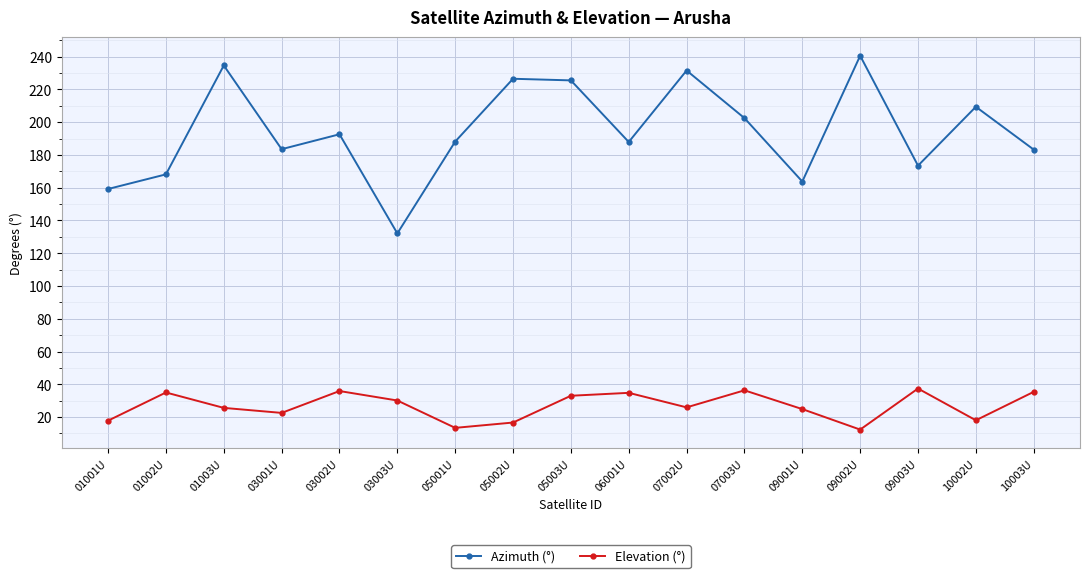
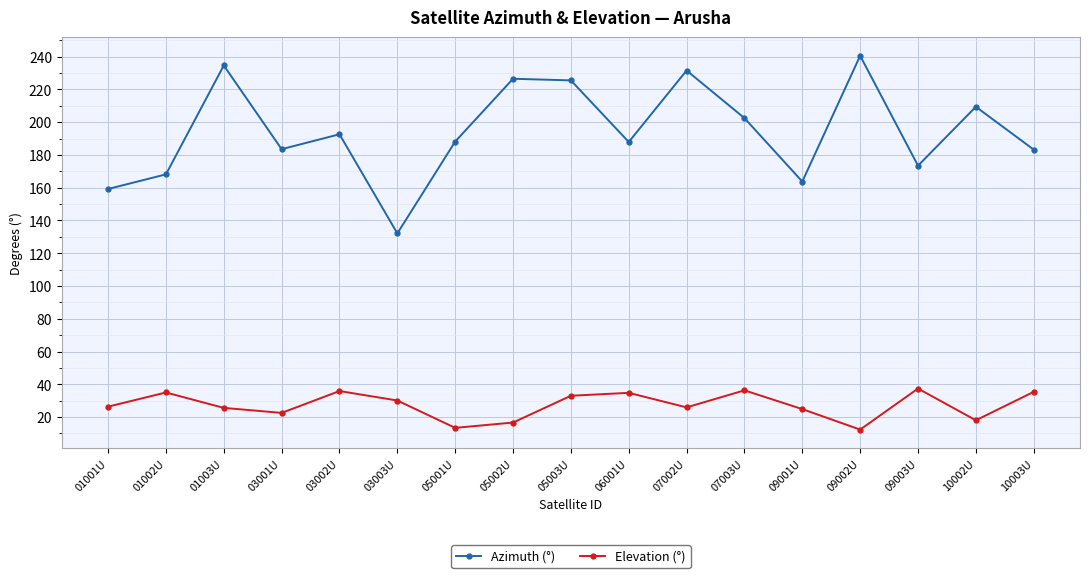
  {
    "Azimuth (°)": {
      "01001U": 159,
      "01002U": 168,
      "01003U": 235,
      "03001U": 184,
      "03002U": 193,
      "03003U": 132,
      "05001U": 188,
      "05002U": 226,
      "05003U": 225,
      "06001U": 188,
      "07002U": 232,
      "07003U": 202,
      "09001U": 164,
      "09002U": 241,
      "09003U": 173,
      "10002U": 209,
      "10003U": 183
    },
    "Elevation (°)": {
-     "01001U": 18,
+     "01001U": 26,
      "01002U": 35,
      "01003U": 26,
      "03001U": 23,
      "03002U": 36,
      "03003U": 30,
      "05001U": 13,
      "05002U": 17,
      "05003U": 33,
      "06001U": 35,
      "07002U": 26,
      "07003U": 36,
      "09001U": 25,
      "09002U": 12,
      "09003U": 37,
      "10002U": 18,
      "10003U": 35
    }
  }
